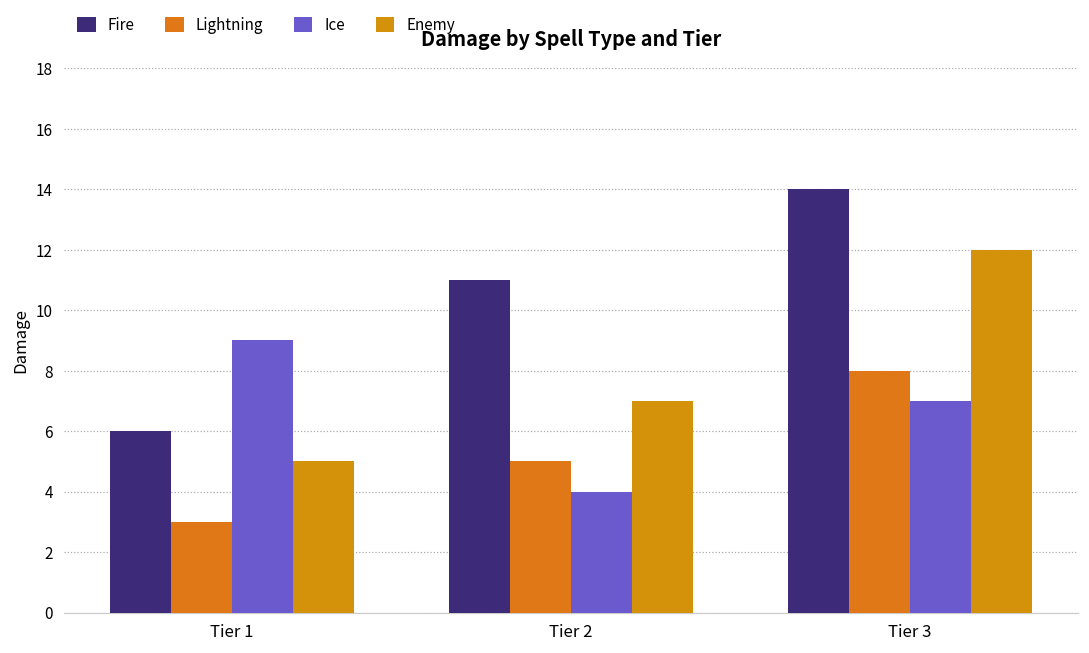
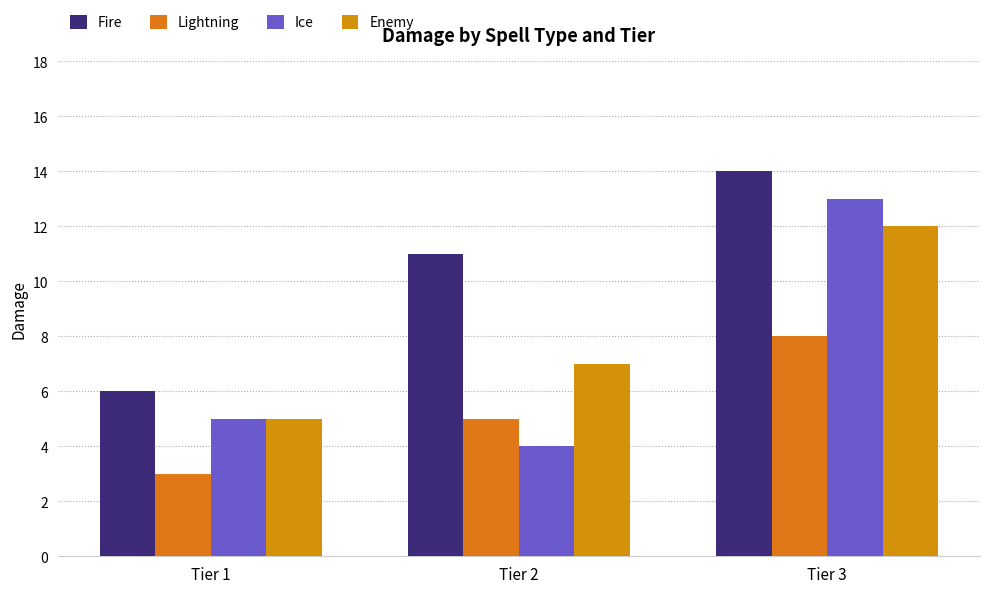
  {
    "Fire": {
      "Tier 1": 6,
      "Tier 2": 11,
      "Tier 3": 14
    },
    "Ice": {
-     "Tier 1": 9,
+     "Tier 1": 5,
      "Tier 2": 4,
-     "Tier 3": 7
+     "Tier 3": 13
    }
  }
